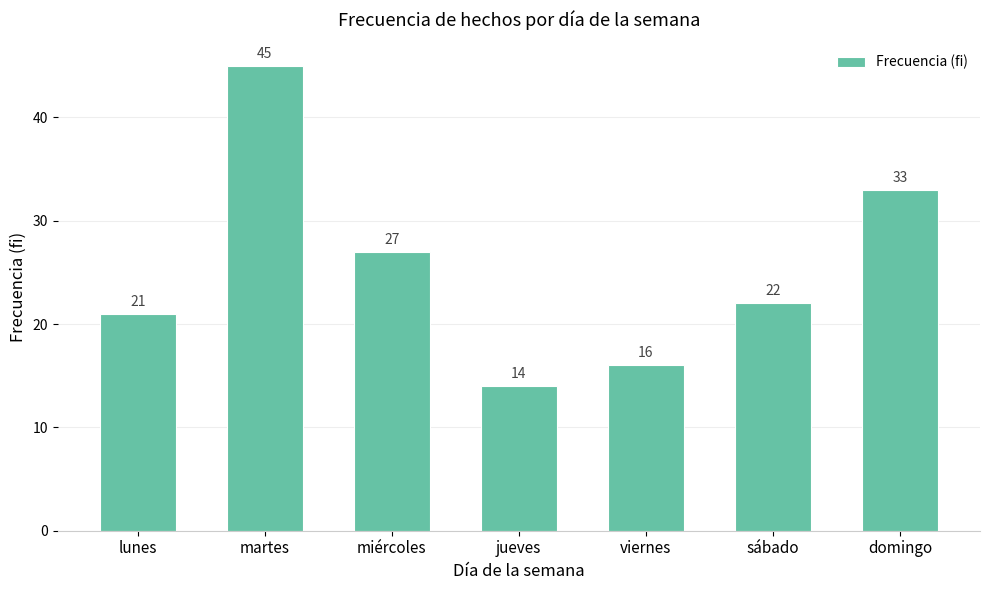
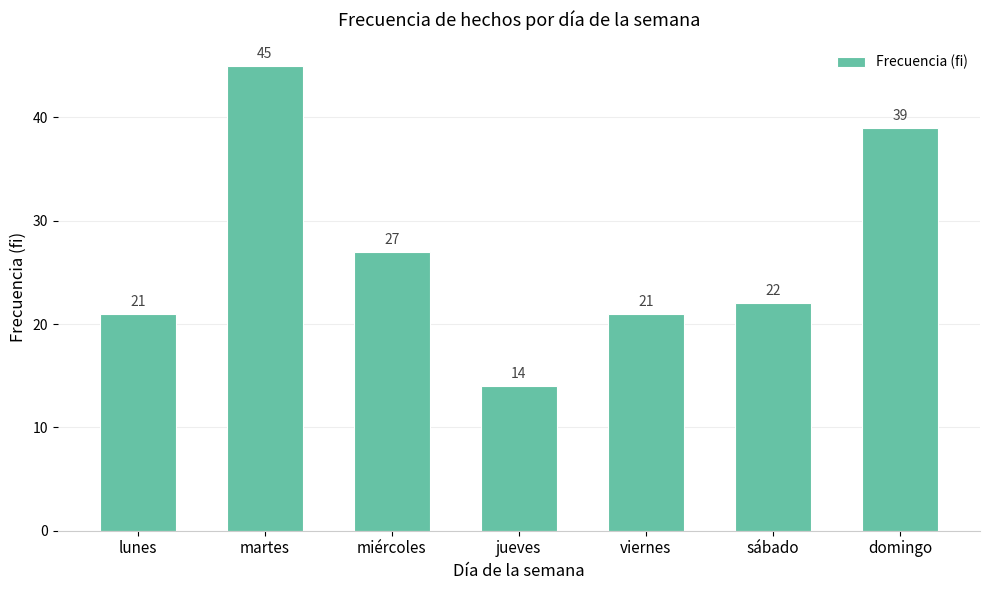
  {
    "lunes": 21,
    "martes": 45,
    "miércoles": 27,
    "jueves": 14,
-   "viernes": 16,
+   "viernes": 21,
    "sábado": 22,
-   "domingo": 33
+   "domingo": 39
  }
